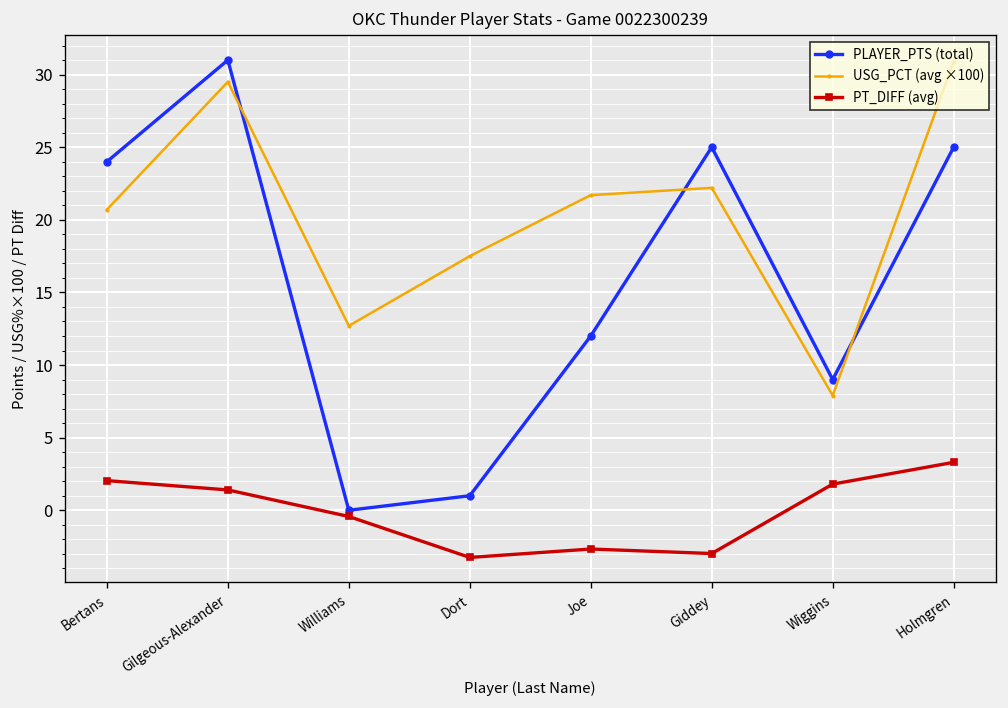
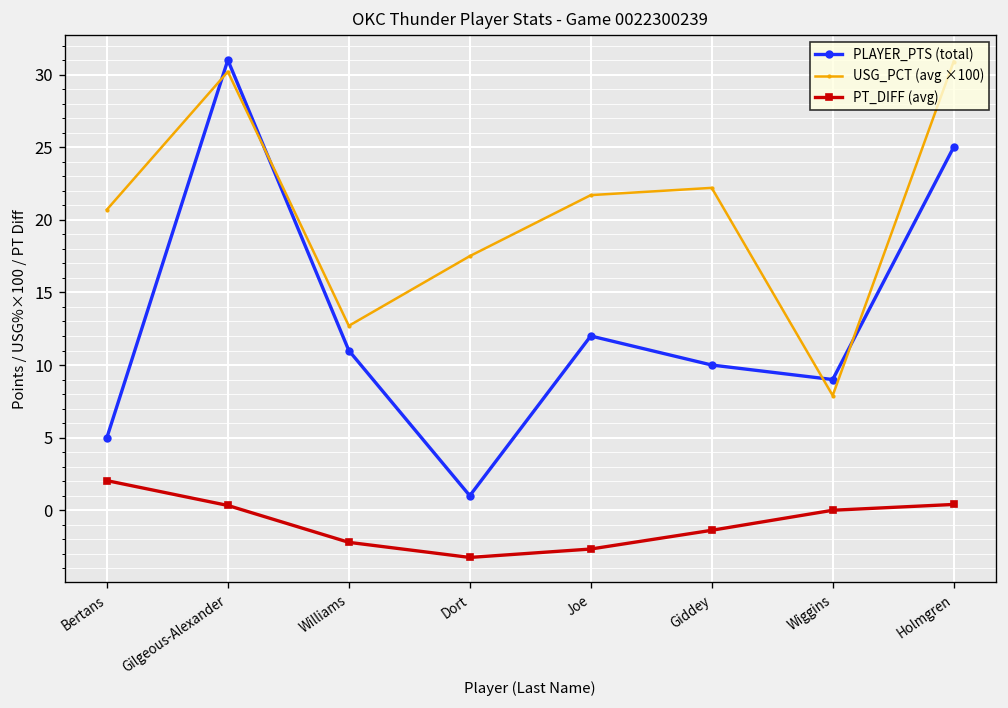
  {
    "PLAYER_PTS (total)": {
-     "Bertans": 24,
+     "Bertans": 5,
      "Gilgeous-Alexander": 31,
-     "Williams": 0,
+     "Williams": 11,
      "Dort": 1,
      "Joe": 12,
-     "Giddey": 25,
+     "Giddey": 10,
      "Wiggins": 9,
      "Holmgren": 25
    },
    "USG_PCT (avg ×100)": {
      "Bertans": 20.7,
-     "Gilgeous-Alexander": 29.5,
+     "Gilgeous-Alexander": 30.2,
      "Williams": 12.7,
      "Dort": 17.5,
      "Joe": 21.7,
      "Giddey": 22.2,
      "Wiggins": 7.9
    },
    "PT_DIFF (avg)": {
      "Bertans": 2.0,
-     "Gilgeous-Alexander": 1.4,
-     "Williams": -0.4,
+     "Gilgeous-Alexander": 0.3,
+     "Williams": -2.2,
      "Dort": -3.3,
      "Joe": -2.7,
-     "Giddey": -3.0,
-     "Wiggins": 1.8,
-     "Holmgren": 3.3
+     "Giddey": -1.4,
+     "Wiggins": 0.0,
+     "Holmgren": 0.4
    }
  }
